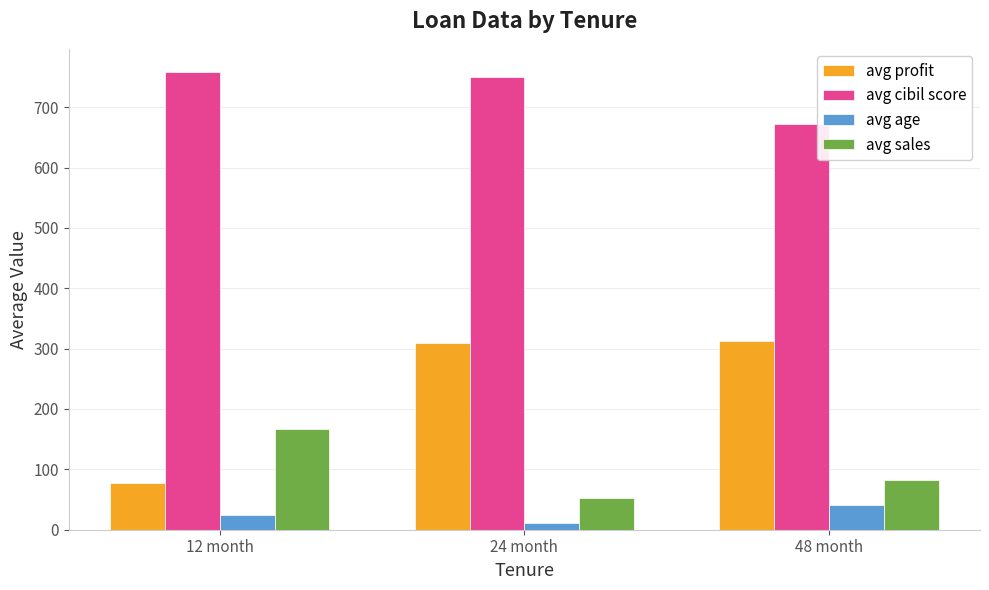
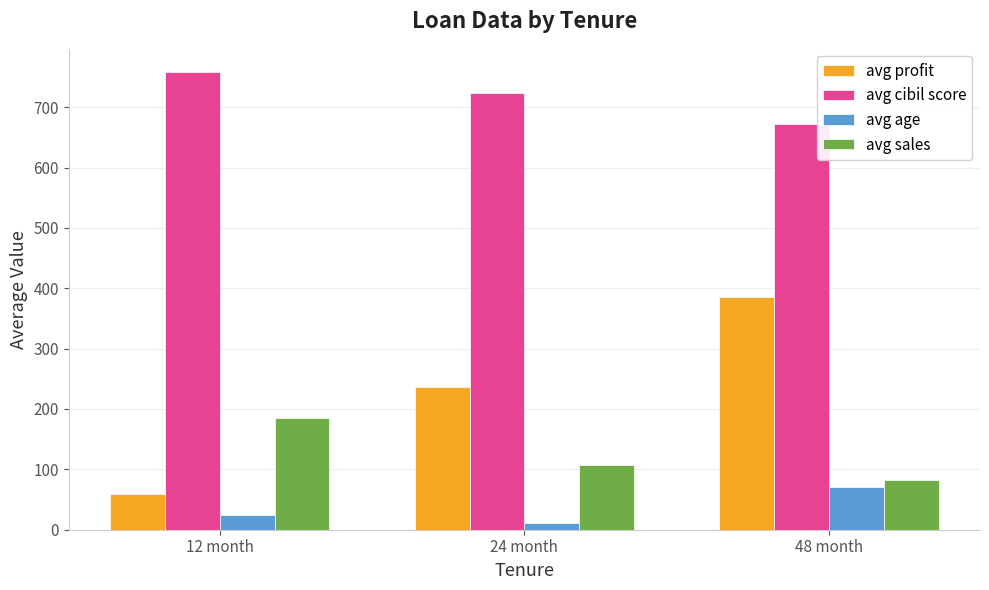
  {
    "avg profit": {
-     "12 month": 80,
-     "24 month": 310,
-     "48 month": 310
+     "12 month": 60,
+     "24 month": 240,
+     "48 month": 390
    },
    "avg cibil score": {
      "12 month": 760,
-     "24 month": 750,
+     "24 month": 720,
      "48 month": 670
    },
    "avg age": {
      "12 month": 30,
      "24 month": 10,
-     "48 month": 40
+     "48 month": 70
    },
    "avg sales": {
-     "12 month": 170,
-     "24 month": 50,
+     "12 month": 190,
+     "24 month": 110,
      "48 month": 80
    }
  }
